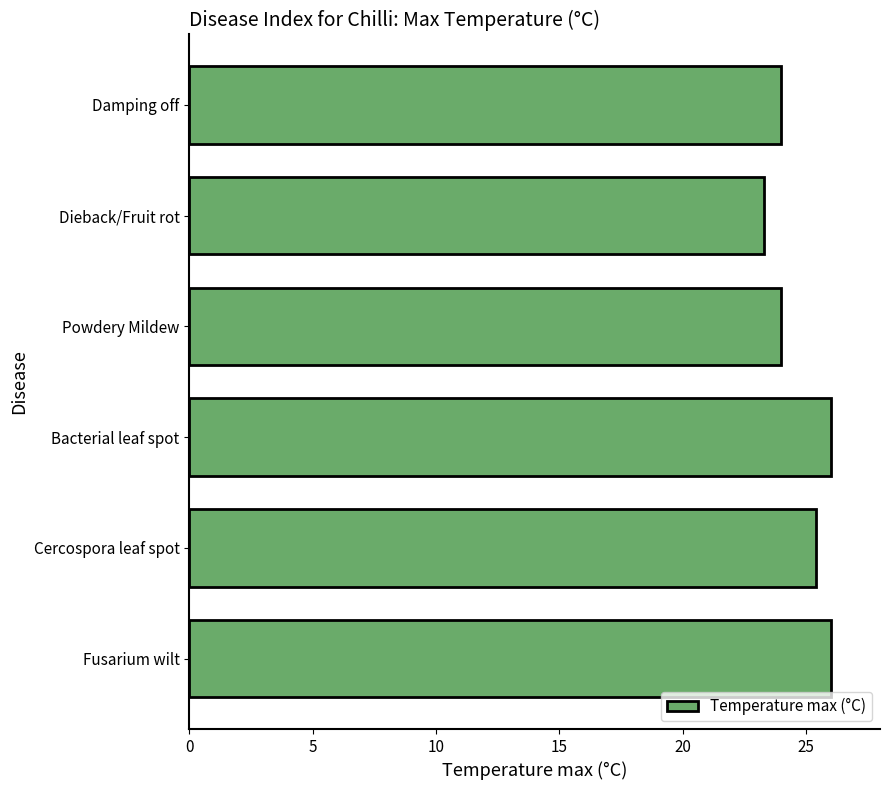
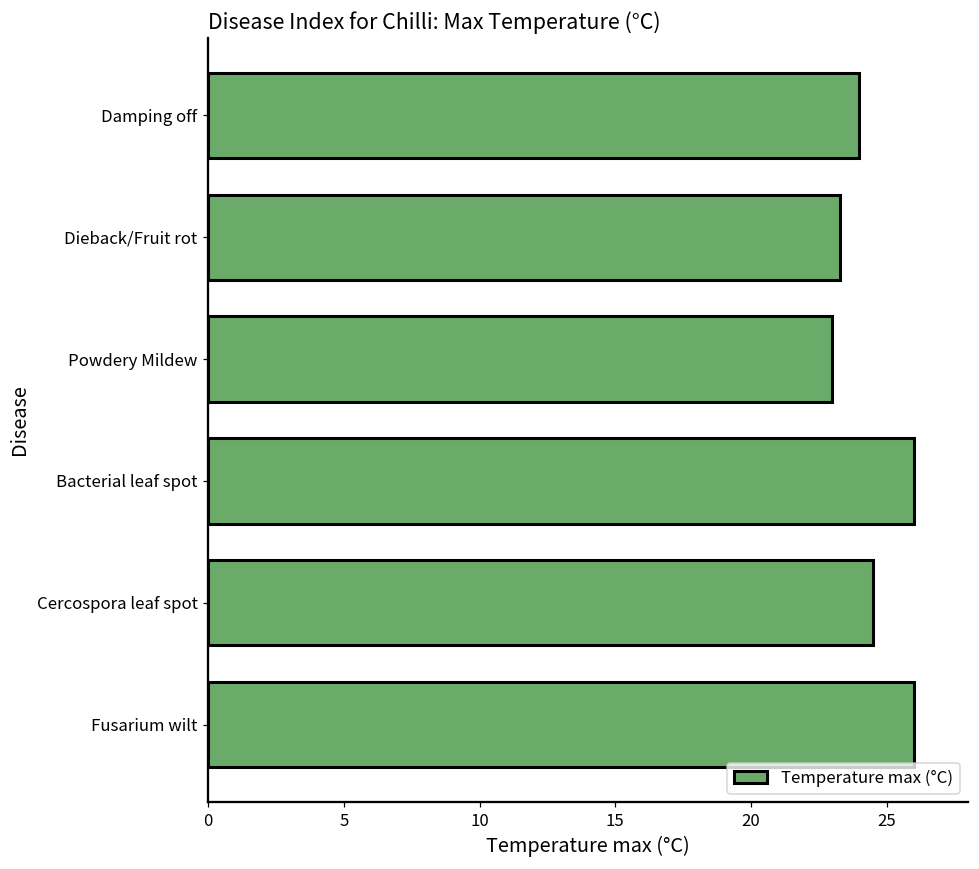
  {
    "Damping off": 24.0,
    "Dieback/Fruit rot": 23.3,
-   "Powdery Mildew": 24,
+   "Powdery Mildew": 23,
    "Bacterial leaf spot": 26.0,
-   "Cercospora leaf spot": 25.4,
+   "Cercospora leaf spot": 24.5,
    "Fusarium wilt": 26.0
  }
